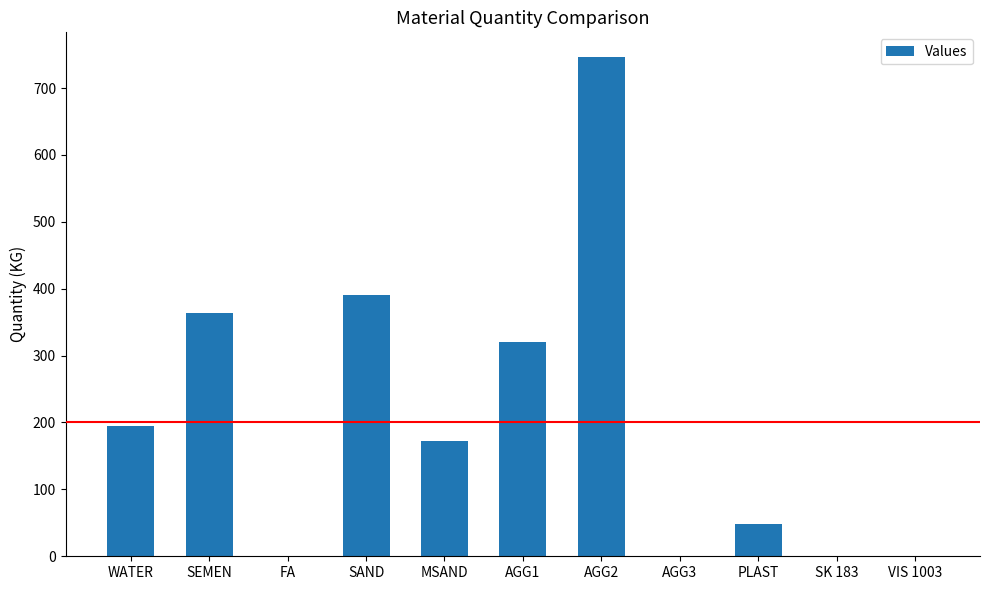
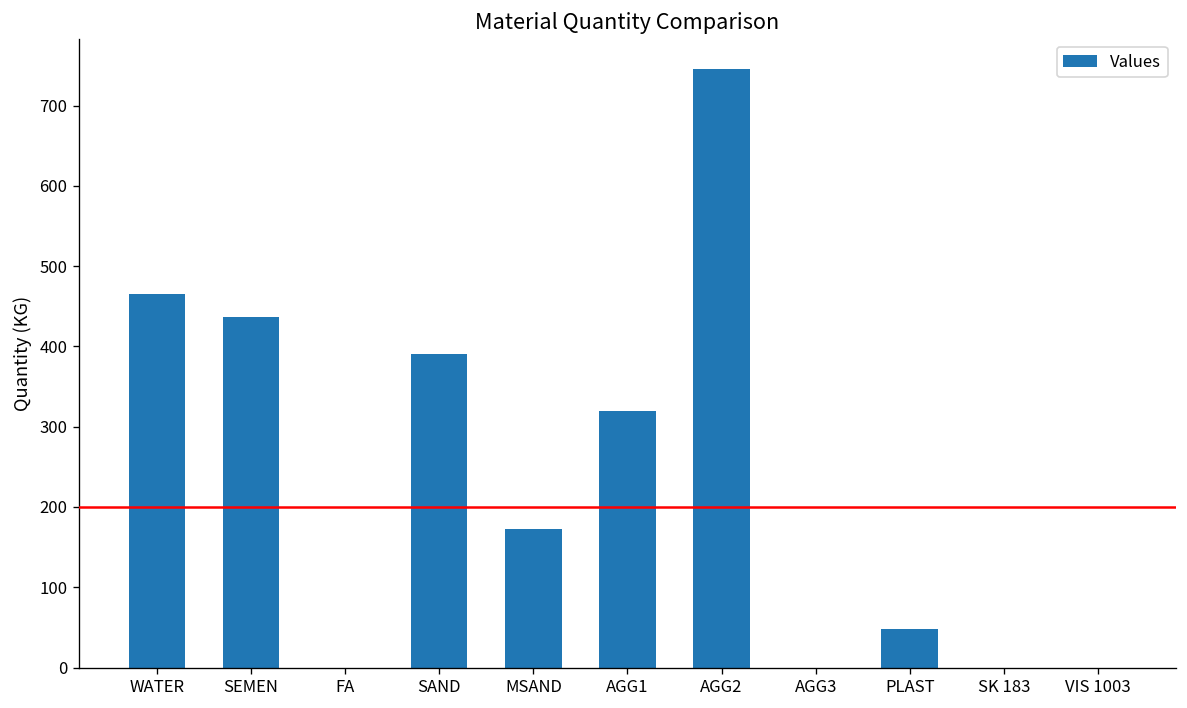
  {
-   "WATER": 200,
-   "SEMEN": 360,
+   "WATER": 470,
+   "SEMEN": 440,
    "FA": 0,
    "SAND": 390,
    "MSAND": 170,
    "AGG1": 320,
    "AGG2": 750,
    "AGG3": 0,
    "PLAST": 50,
    "SK 183": 0,
    "VIS 1003": 0
  }
